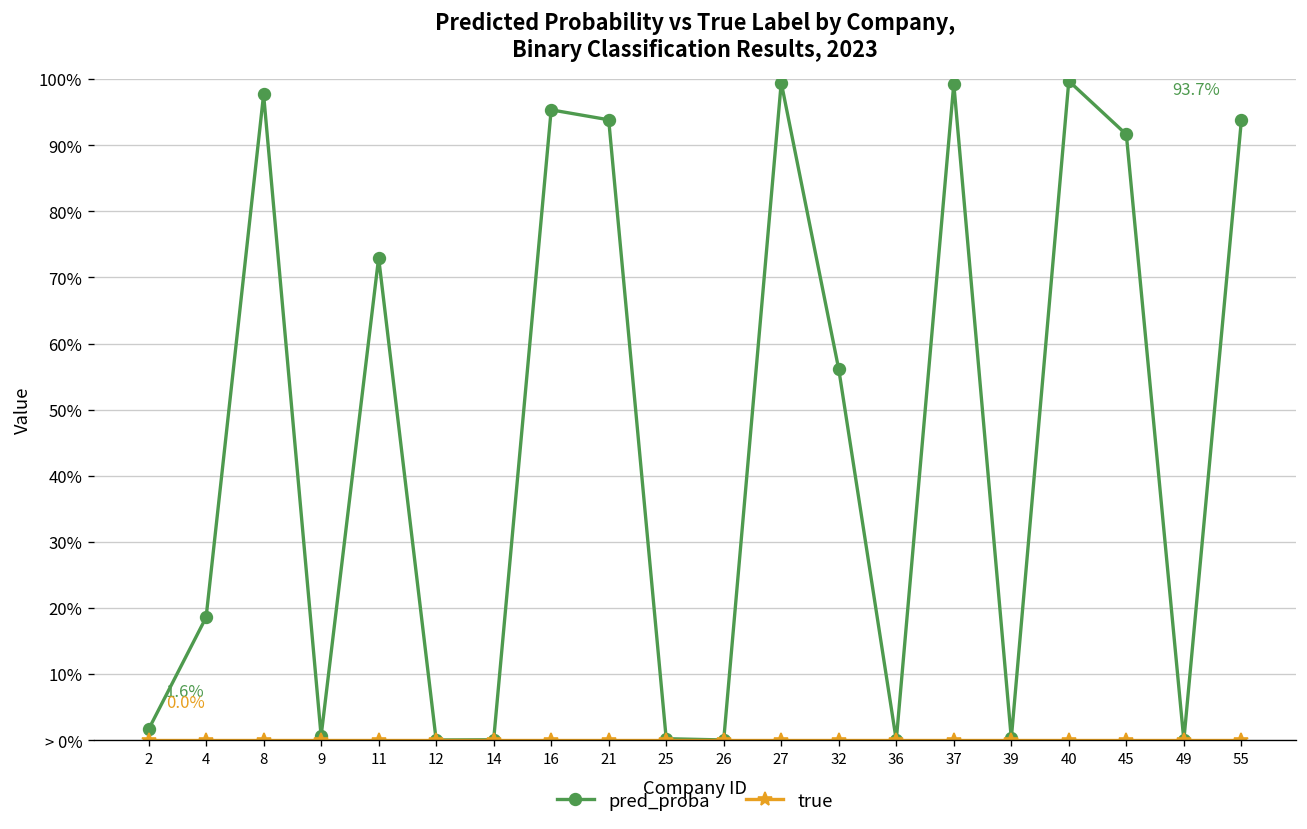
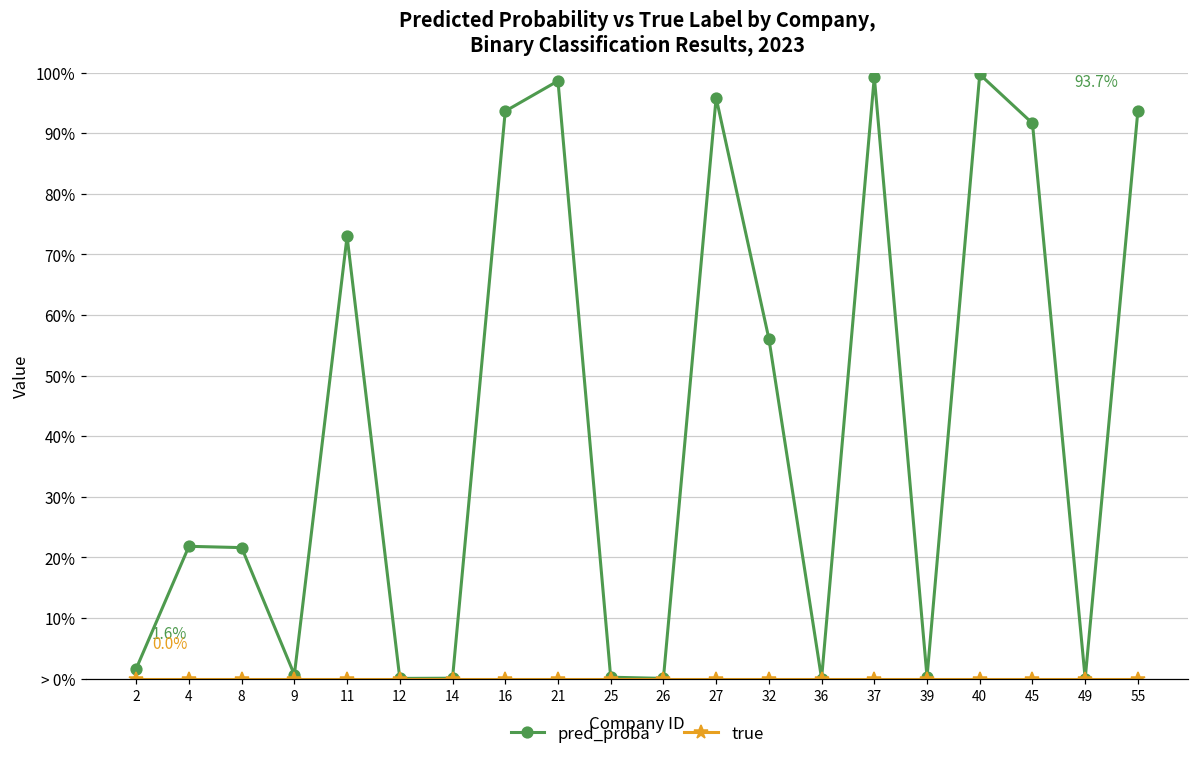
  {
    "pred_proba": {
-     "4": "19%",
-     "8": "98%",
+     "4": "22%",
+     "8": "22%",
      "9": "1%",
      "11": "73%",
-     "16": "95%",
-     "21": "94%",
-     "27": "99%",
+     "16": "94%",
+     "21": "99%",
+     "27": "96%",
      "32": "56%",
      "37": "99%",
      "40": "100%",
      "45": "92%",
      "55": "94%"
    },
    "true": {
      "2": "0%",
      "8": "0%",
      "9": "0%",
      "11": "0%",
      "16": "0%",
      "21": "0%",
      "27": "0%",
      "32": "0%",
      "37": "0%",
      "40": "0%",
      "45": "0%",
      "55": "0%"
    }
  }
